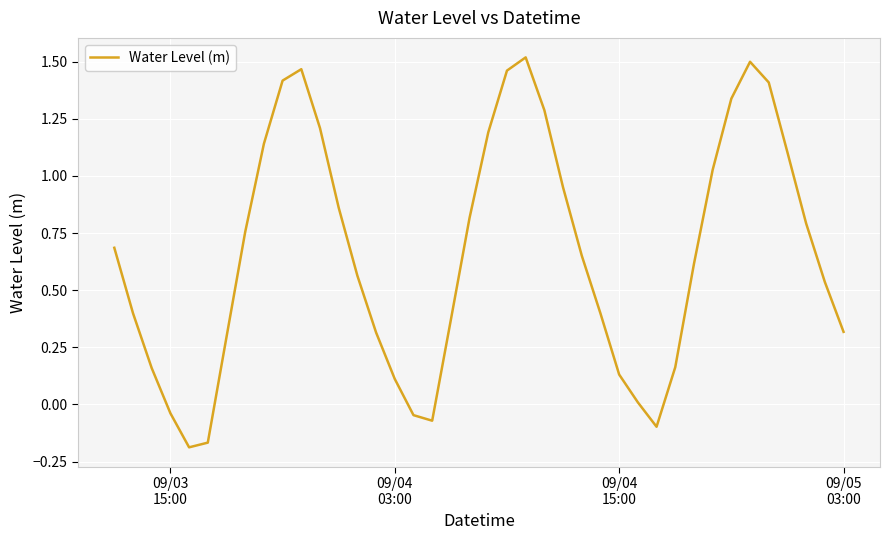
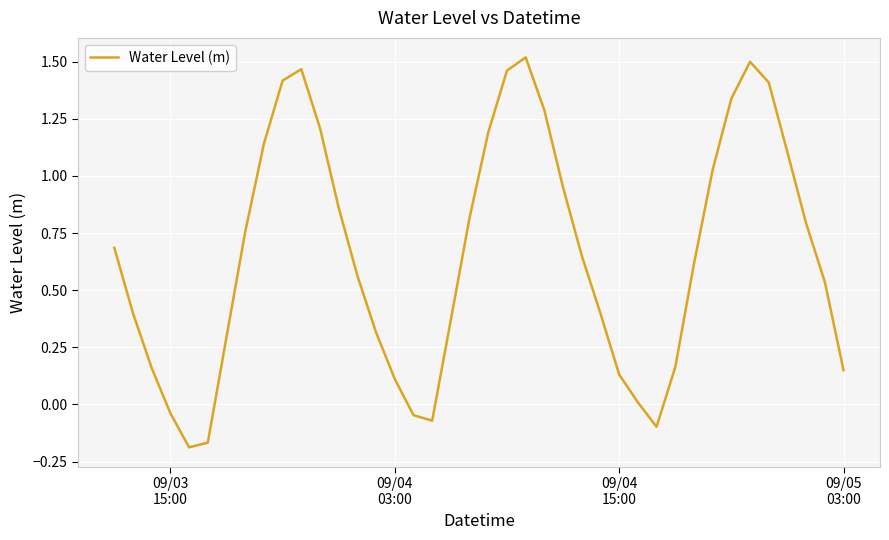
  {
    "09/03 15:00": -0.04,
    "09/04 03:00": 0.11,
    "09/04 15:00": 0.13,
-   "09/05 03:00": 0.32
+   "09/05 03:00": 0.15
  }
